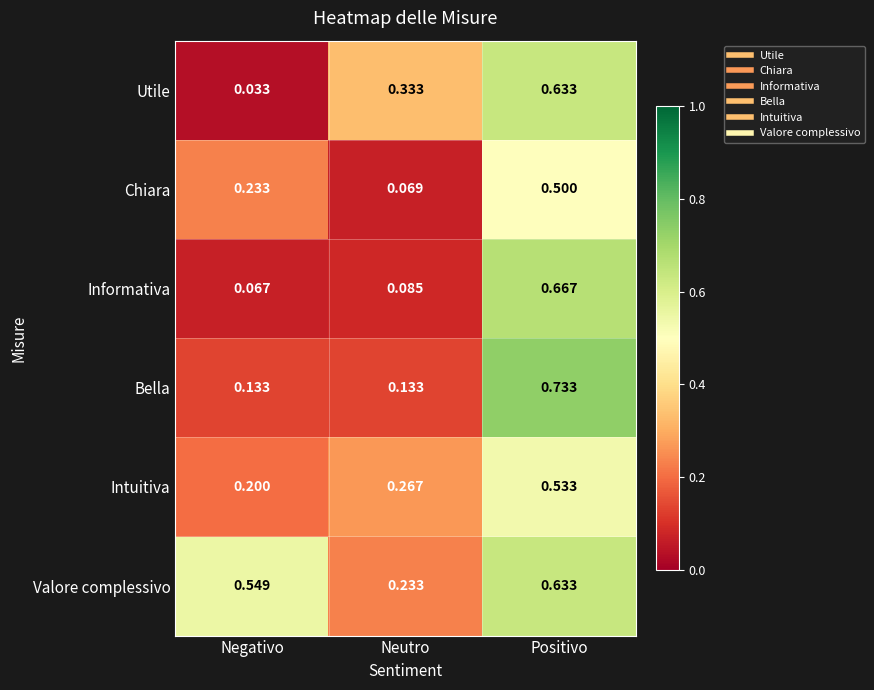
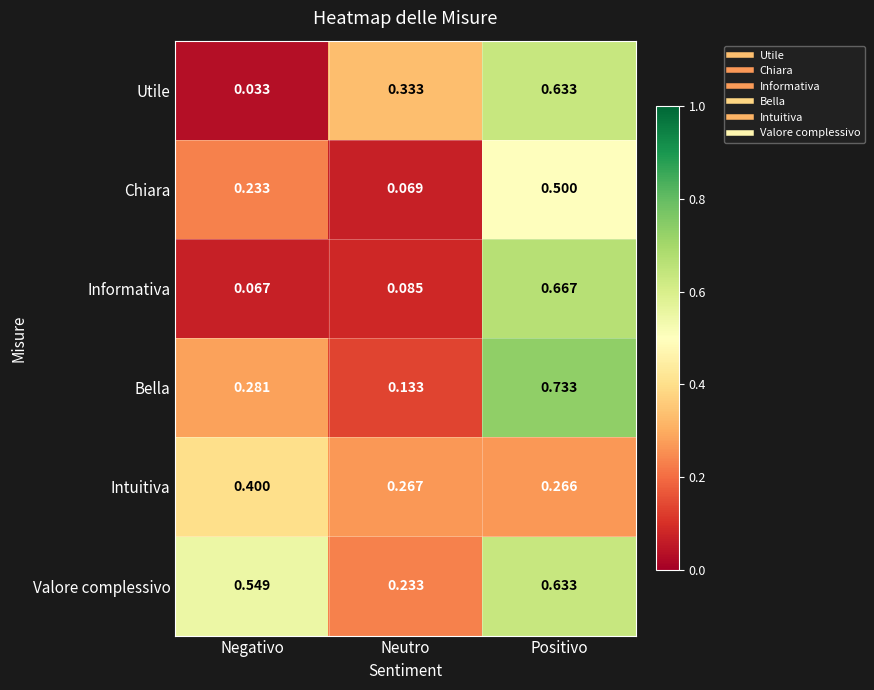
  {
    "Utile": {
      "Negativo": 0.033,
      "Neutro": 0.333,
      "Positivo": 0.633
    },
    "Chiara": {
      "Negativo": 0.233,
      "Neutro": 0.069,
      "Positivo": 0.500
    },
    "Informativa": {
      "Negativo": 0.067,
      "Neutro": 0.085,
      "Positivo": 0.667
    },
    "Bella": {
-     "Negativo": 0.133,
+     "Negativo": 0.281,
      "Neutro": 0.133,
      "Positivo": 0.733
    },
    "Intuitiva": {
-     "Negativo": 0.200,
+     "Negativo": 0.400,
      "Neutro": 0.267,
-     "Positivo": 0.533
+     "Positivo": 0.266
    },
    "Valore complessivo": {
      "Negativo": 0.549,
      "Neutro": 0.233,
      "Positivo": 0.633
    }
  }
